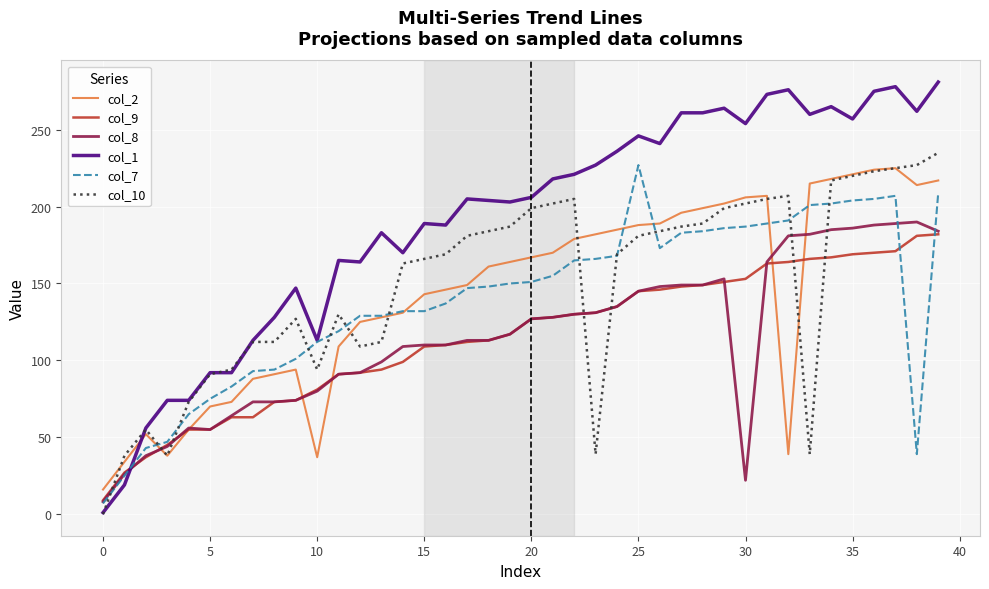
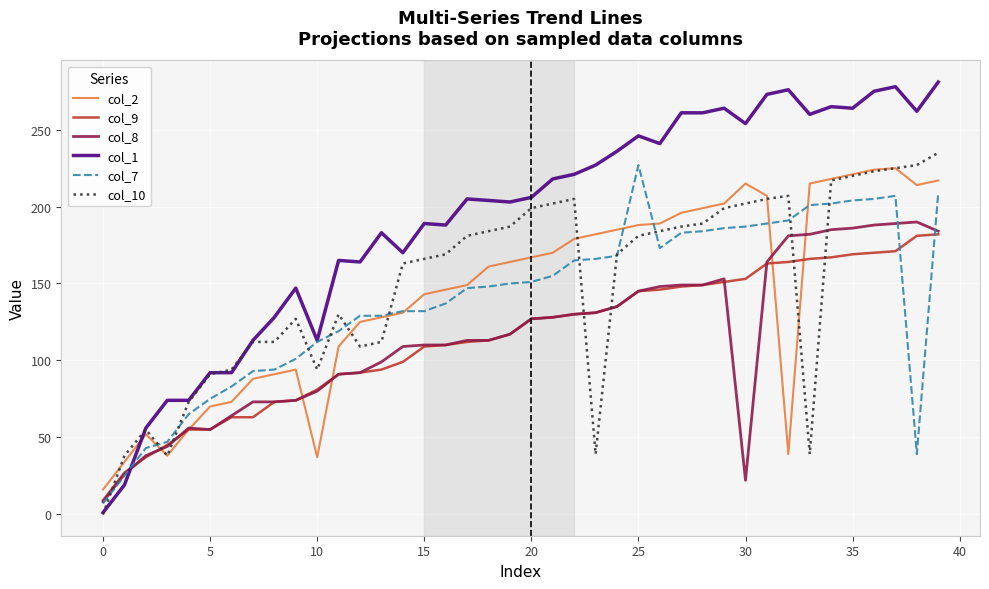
  {
    "col_2": {
      "0": 16,
      "5": 70,
      "10": 37,
      "15": 143,
      "20": 167,
      "25": 188,
-     "30": 206
+     "30": 215
    },
    "col_9": {
      "30": 153,
      "35": 169
    },
    "col_8": {
      "30": 22,
      "35": 186
    },
    "col_1": {
      "15": 189,
      "20": 206,
      "25": 246,
      "30": 254,
-     "35": 257
+     "35": 264
    },
    "col_7": {
      "5": 75,
      "15": 132,
      "20": 151,
      "25": 227,
      "30": 187,
      "35": 204
    },
    "col_10": {
      "10": 94,
      "15": 166,
      "20": 199,
      "25": 181,
      "30": 202
    }
  }
